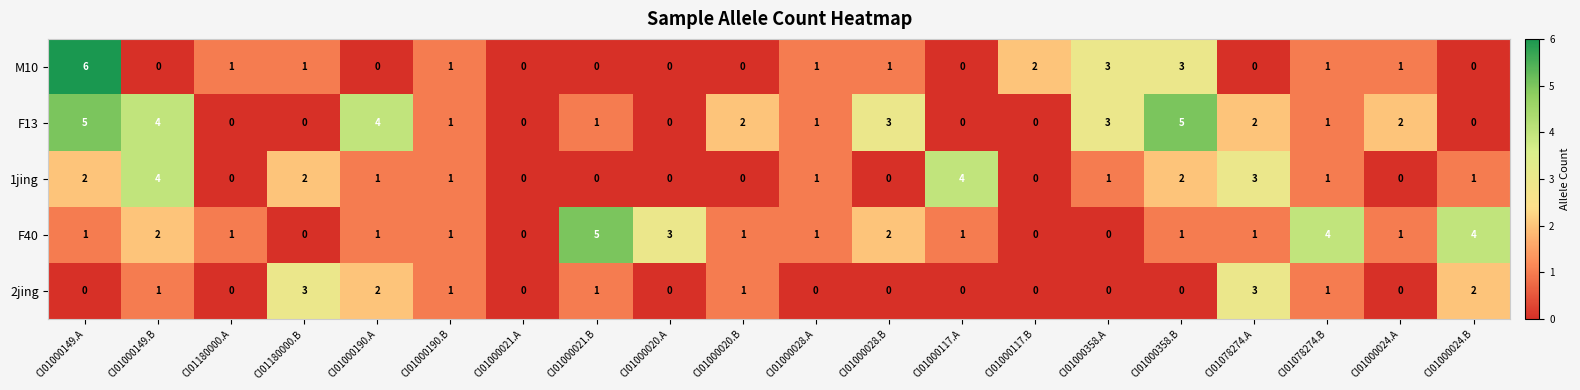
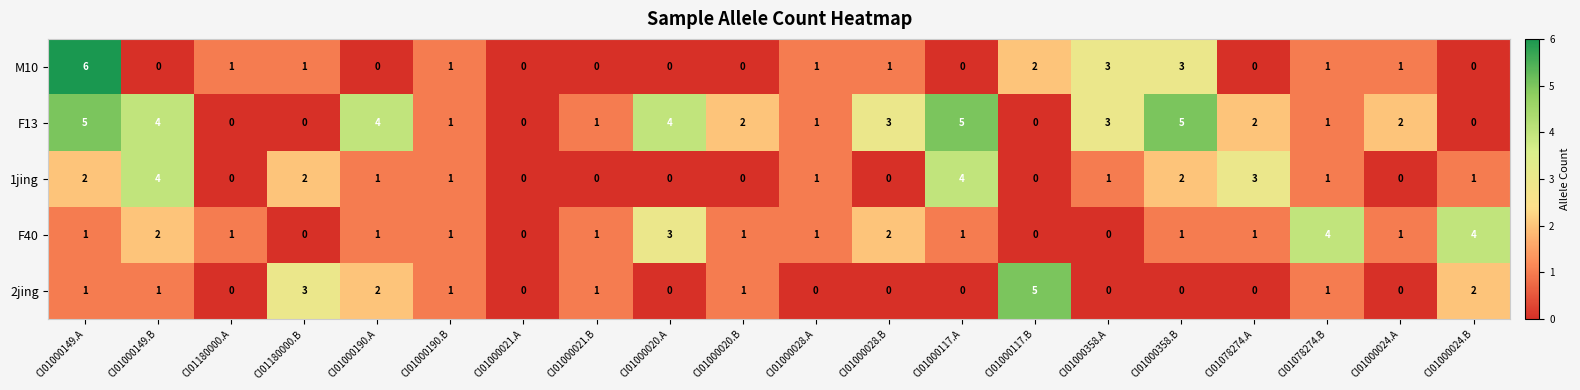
  {
    "M10": {
      "CI01000149.A": 6,
      "CI01000149.B": 0,
      "CI01180000.A": 1,
      "CI01180000.B": 1,
      "CI01000190.A": 0,
      "CI01000190.B": 1,
      "CI01000021.A": 0,
      "CI01000021.B": 0,
      "CI01000020.A": 0,
      "CI01000020.B": 0,
      "CI01000028.A": 1,
      "CI01000028.B": 1,
      "CI01000117.A": 0,
      "CI01000117.B": 2,
      "CI01000358.A": 3,
      "CI01000358.B": 3,
      "CI01078274.A": 0,
      "CI01078274.B": 1,
      "CI01000024.A": 1,
      "CI01000024.B": 0
    },
    "F13": {
      "CI01000149.A": 5,
      "CI01000149.B": 4,
      "CI01180000.A": 0,
      "CI01180000.B": 0,
      "CI01000190.A": 4,
      "CI01000190.B": 1,
      "CI01000021.A": 0,
      "CI01000021.B": 1,
-     "CI01000020.A": 0,
+     "CI01000020.A": 4,
      "CI01000020.B": 2,
      "CI01000028.A": 1,
      "CI01000028.B": 3,
-     "CI01000117.A": 0,
+     "CI01000117.A": 5,
      "CI01000117.B": 0,
      "CI01000358.A": 3,
      "CI01000358.B": 5,
      "CI01078274.A": 2,
      "CI01078274.B": 1,
      "CI01000024.A": 2,
      "CI01000024.B": 0
    },
    "1jing": {
      "CI01000149.A": 2,
      "CI01000149.B": 4,
      "CI01180000.A": 0,
      "CI01180000.B": 2,
      "CI01000190.A": 1,
      "CI01000190.B": 1,
      "CI01000021.A": 0,
      "CI01000021.B": 0,
      "CI01000020.A": 0,
      "CI01000020.B": 0,
      "CI01000028.A": 1,
      "CI01000028.B": 0,
      "CI01000117.A": 4,
      "CI01000117.B": 0,
      "CI01000358.A": 1,
      "CI01000358.B": 2,
      "CI01078274.A": 3,
      "CI01078274.B": 1,
      "CI01000024.A": 0,
      "CI01000024.B": 1
    },
    "F40": {
      "CI01000149.A": 1,
      "CI01000149.B": 2,
      "CI01180000.A": 1,
      "CI01180000.B": 0,
      "CI01000190.A": 1,
      "CI01000190.B": 1,
      "CI01000021.A": 0,
-     "CI01000021.B": 5,
+     "CI01000021.B": 1,
      "CI01000020.A": 3,
      "CI01000020.B": 1,
      "CI01000028.A": 1,
      "CI01000028.B": 2,
      "CI01000117.A": 1,
      "CI01000117.B": 0,
      "CI01000358.A": 0,
      "CI01000358.B": 1,
      "CI01078274.A": 1,
      "CI01078274.B": 4,
      "CI01000024.A": 1,
      "CI01000024.B": 4
    },
    "2jing": {
-     "CI01000149.A": 0,
+     "CI01000149.A": 1,
      "CI01000149.B": 1,
      "CI01180000.A": 0,
      "CI01180000.B": 3,
      "CI01000190.A": 2,
      "CI01000190.B": 1,
      "CI01000021.A": 0,
      "CI01000021.B": 1,
      "CI01000020.A": 0,
      "CI01000020.B": 1,
      "CI01000028.A": 0,
      "CI01000028.B": 0,
      "CI01000117.A": 0,
-     "CI01000117.B": 0,
+     "CI01000117.B": 5,
      "CI01000358.A": 0,
      "CI01000358.B": 0,
-     "CI01078274.A": 3,
+     "CI01078274.A": 0,
      "CI01078274.B": 1,
      "CI01000024.A": 0,
      "CI01000024.B": 2
    }
  }
